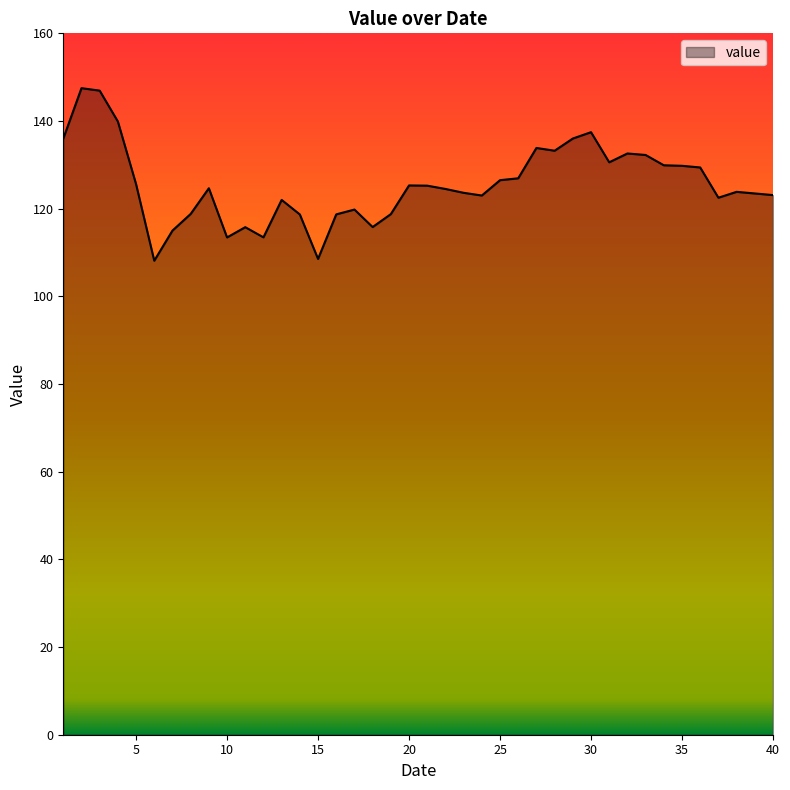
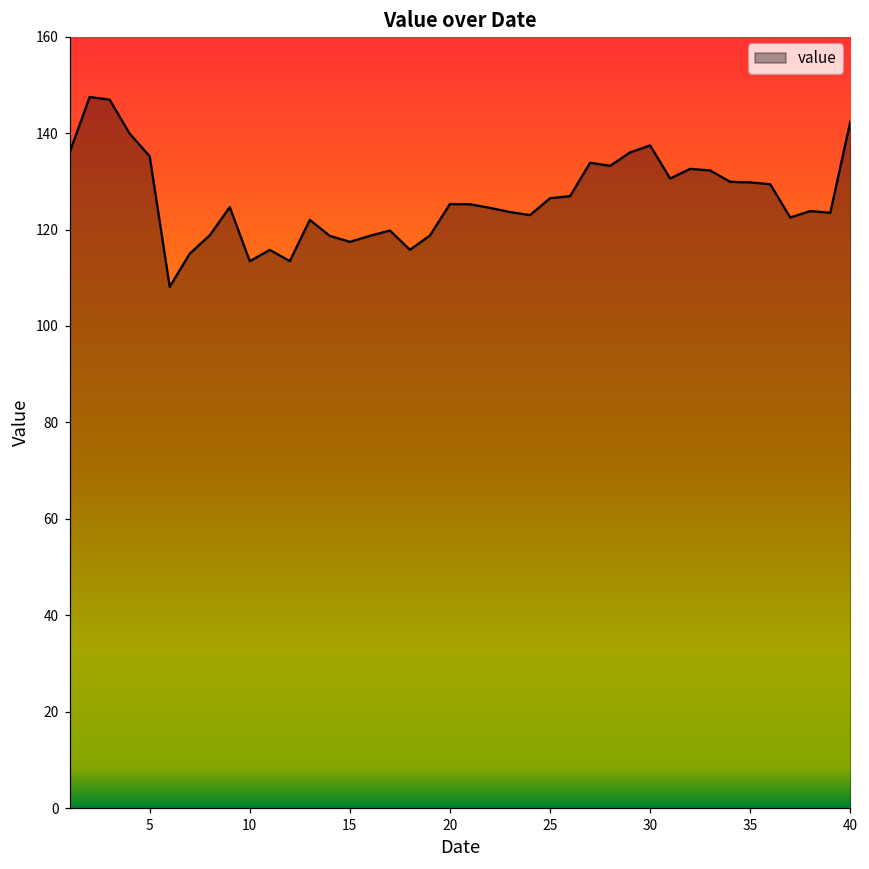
  {
-   "5": 126,
+   "5": 135,
    "10": 113,
-   "15": 109,
+   "15": 117,
    "20": 125,
    "25": 127,
    "30": 137,
    "35": 130,
-   "40": 123
+   "40": 142
  }
